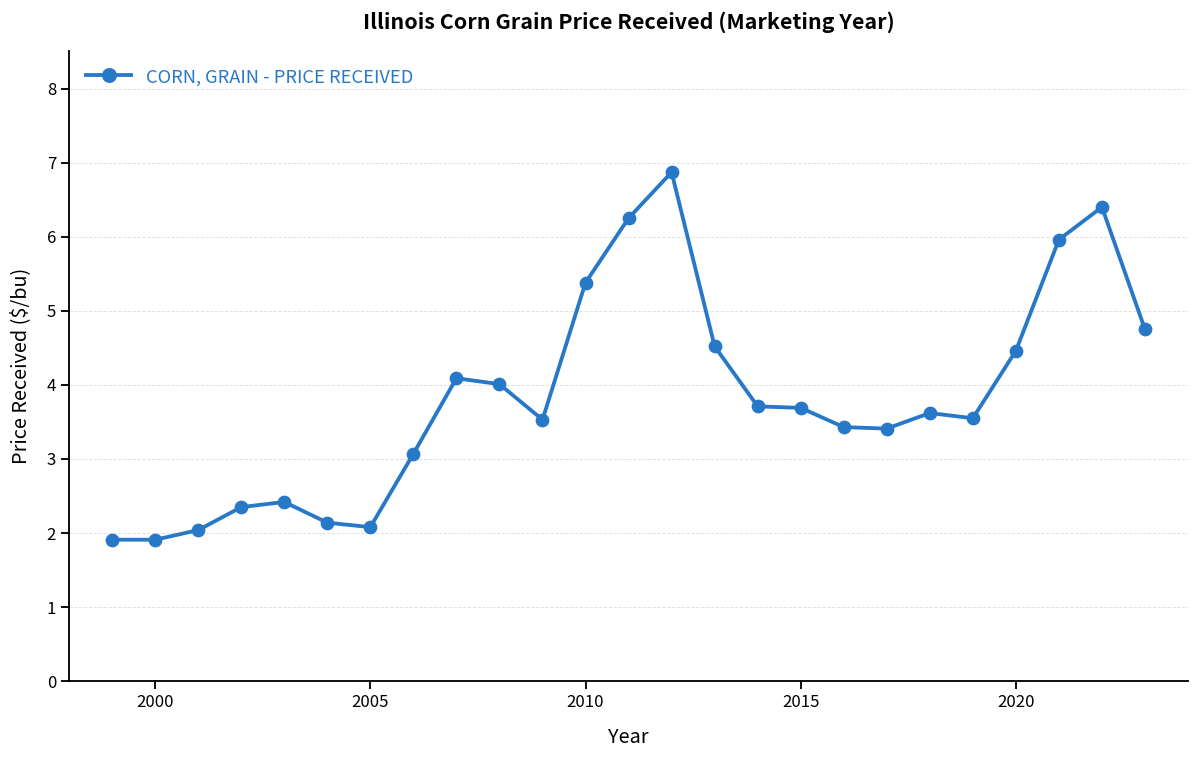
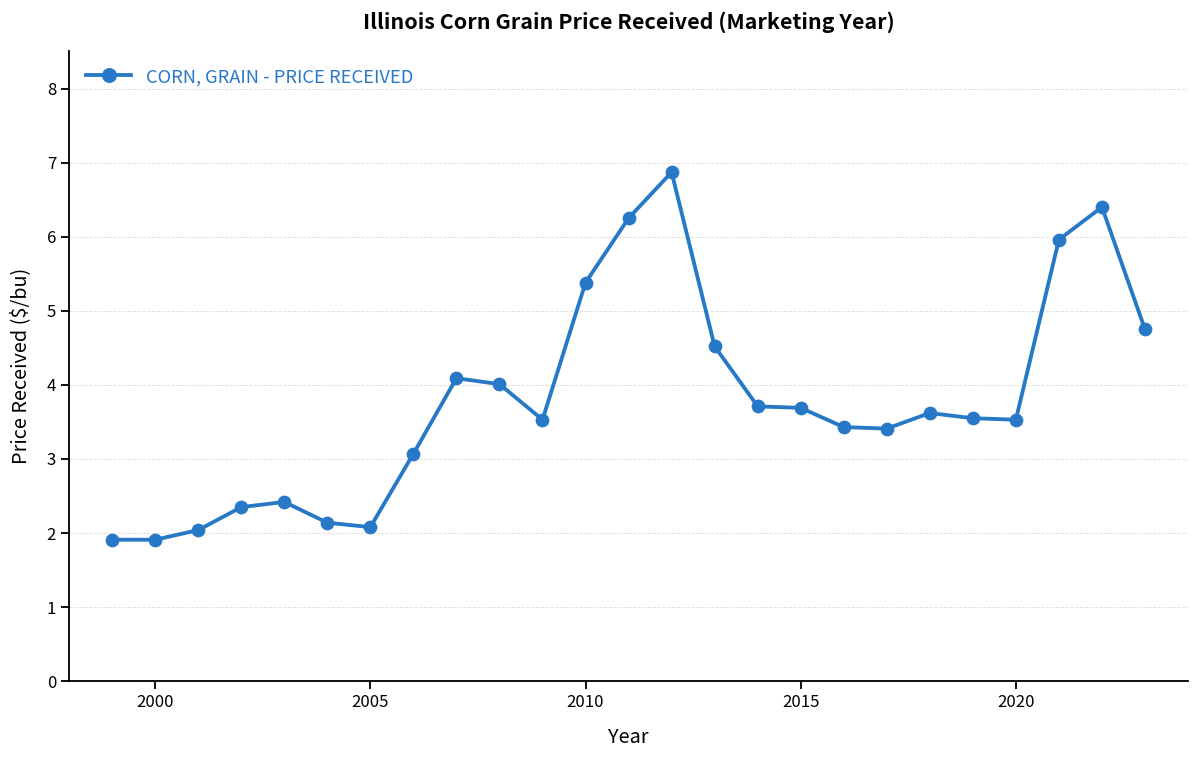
  {
    "2000": 1.9,
    "2005": 2.1,
    "2010": 5.4,
    "2015": 3.7,
-   "2020": 4.5
+   "2020": 3.5
  }
